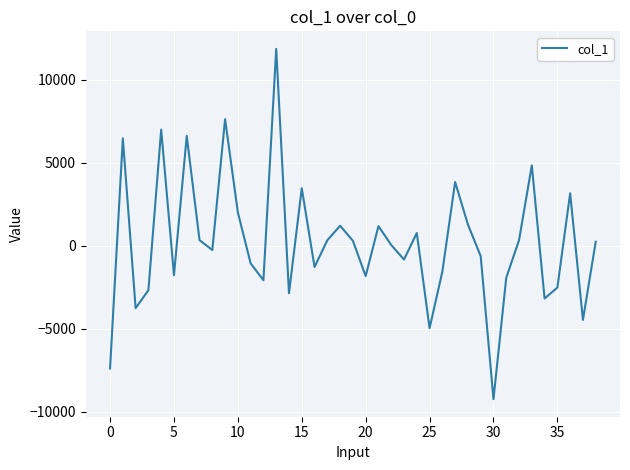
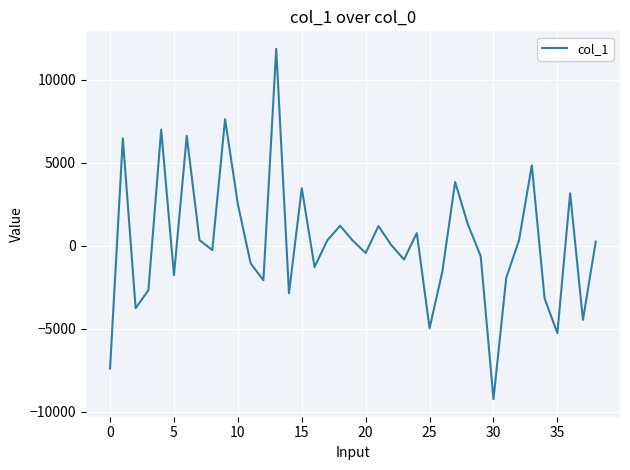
  {
    "0": -7400,
    "5": -1800,
-   "10": 2000,
+   "10": 2500,
    "15": 3500,
-   "20": -1800,
+   "20": -400,
    "25": -5000,
    "30": -9200,
-   "35": -2500
+   "35": -5300
  }
